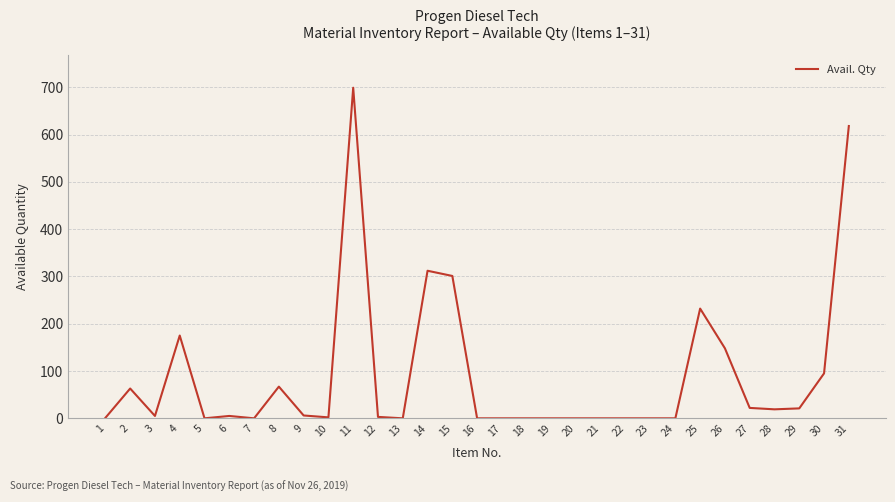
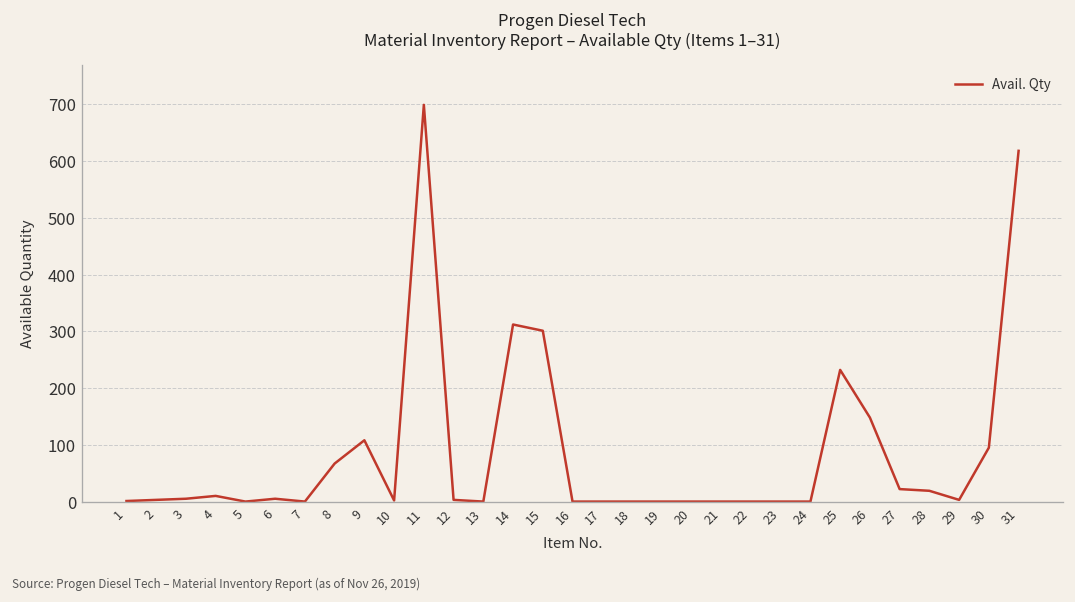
  {
    "1": 0,
-   "2": 60,
+   "2": 0,
    "3": 10,
-   "4": 180,
+   "4": 10,
    "5": 0,
    "6": 10,
    "7": 0,
    "8": 70,
-   "9": 10,
+   "9": 110,
    "10": 0,
    "11": 700,
    "12": 0,
    "13": 0,
    "14": 310,
    "15": 300,
    "16": 0,
    "17": 0,
    "18": 0,
    "19": 0,
    "20": 0,
    "21": 0,
    "22": 0,
    "23": 0,
    "24": 0,
    "25": 230,
    "26": 150,
    "27": 20,
    "28": 20,
-   "29": 20,
+   "29": 0,
    "30": 100,
    "31": 620
  }
